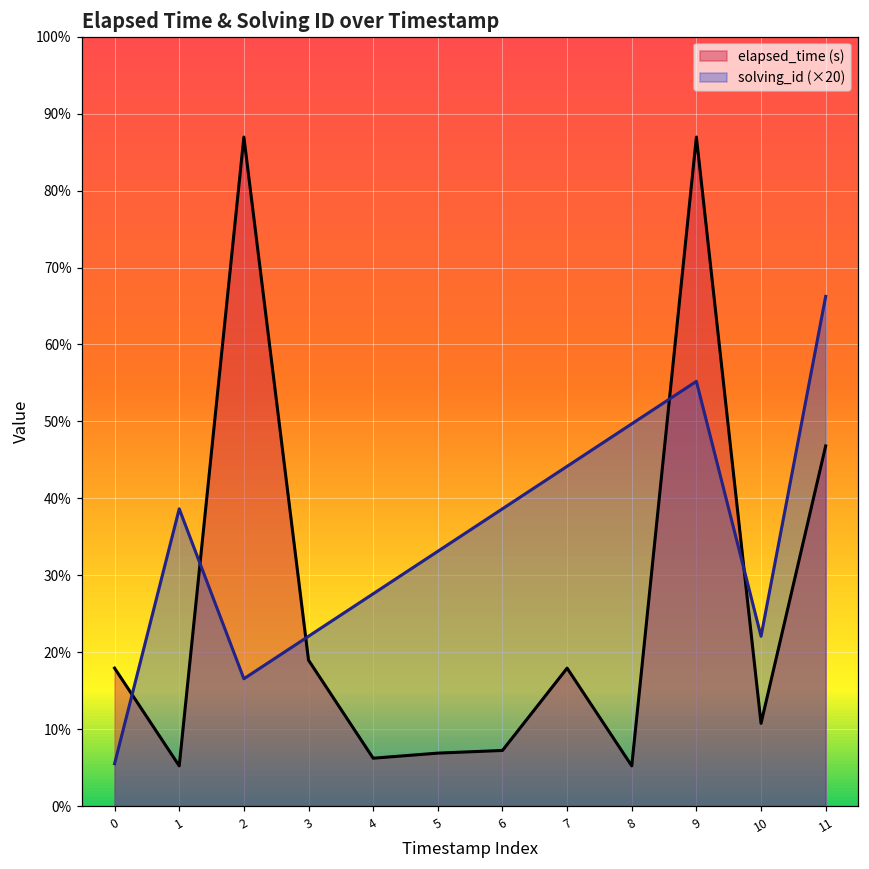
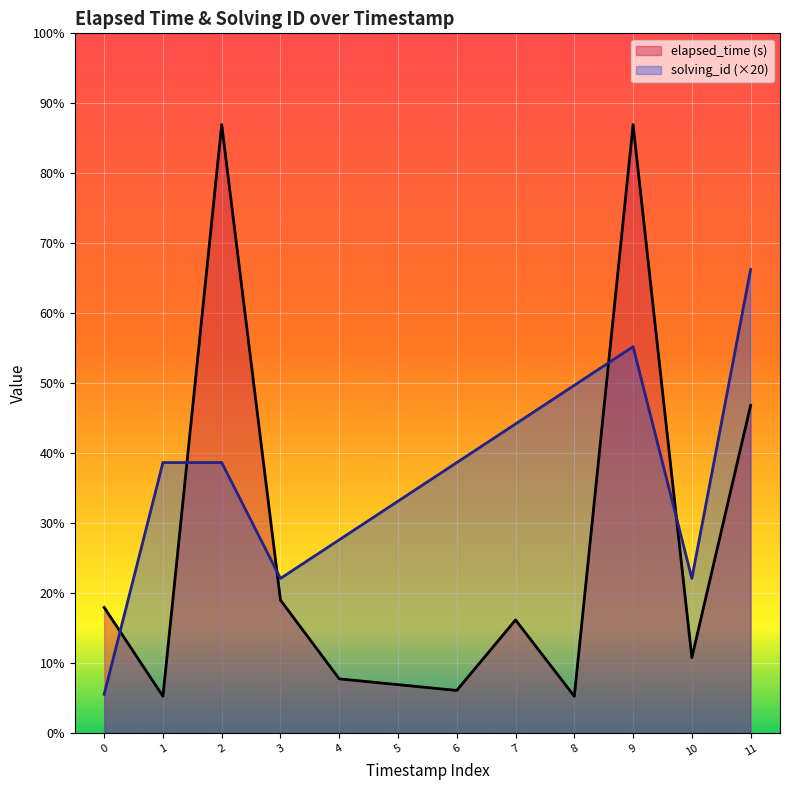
  {
    "elapsed_time (s)": {
      "0": "18%",
      "1": "5%",
      "2": "87%",
      "3": "19%",
-     "4": "6%",
+     "4": "8%",
      "5": "7%",
-     "6": "7%",
-     "7": "18%",
+     "6": "6%",
+     "7": "16%",
      "8": "5%",
      "9": "87%",
      "10": "11%",
      "11": "47%"
    },
    "solving_id (×20)": {
      "0": "6%",
      "1": "39%",
-     "2": "17%",
+     "2": "39%",
      "3": "22%",
      "4": "28%",
      "5": "33%",
      "6": "39%",
      "7": "44%",
      "8": "50%",
      "9": "55%",
      "10": "22%",
      "11": "66%"
    }
  }
